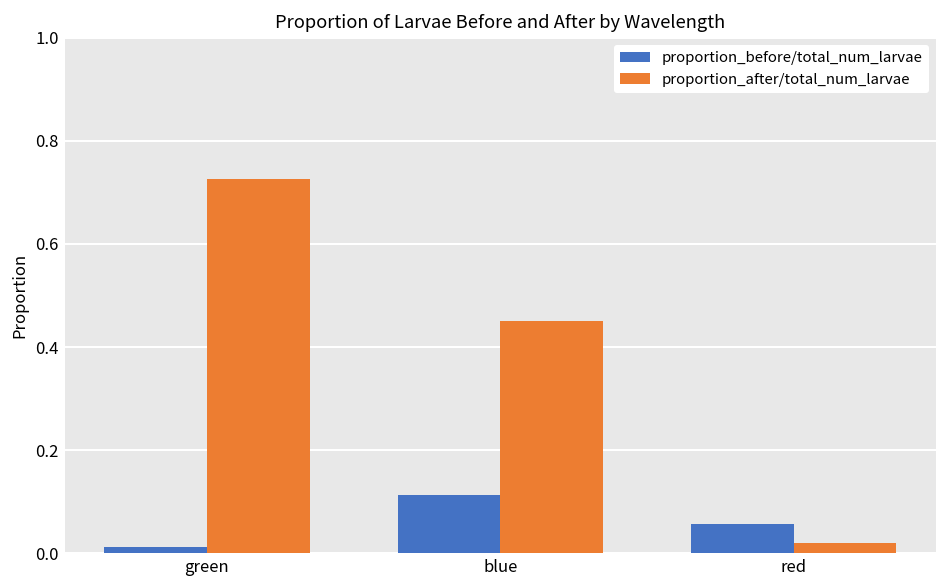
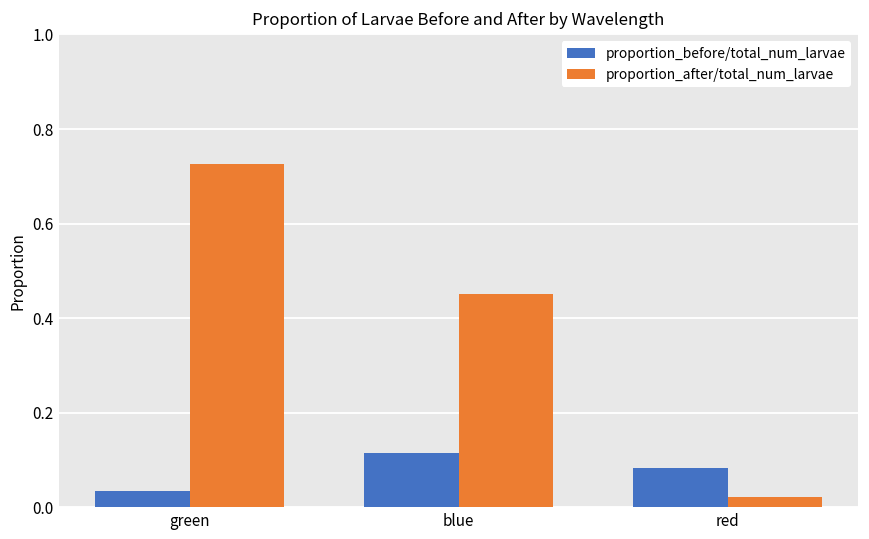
  {
    "proportion_before/total_num_larvae": {
-     "green": 0.01,
+     "green": 0.03,
      "blue": 0.11,
-     "red": 0.06
+     "red": 0.08
    },
    "proportion_after/total_num_larvae": {
      "green": 0.73,
      "blue": 0.45,
      "red": 0.02
    }
  }
